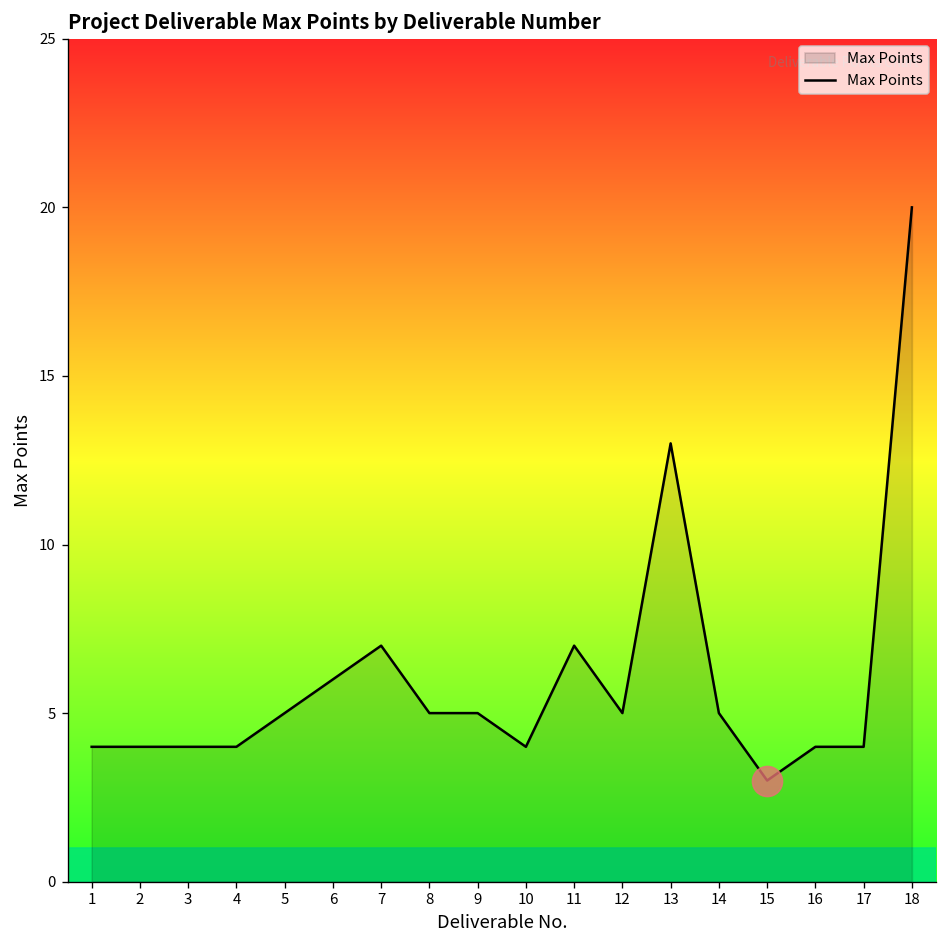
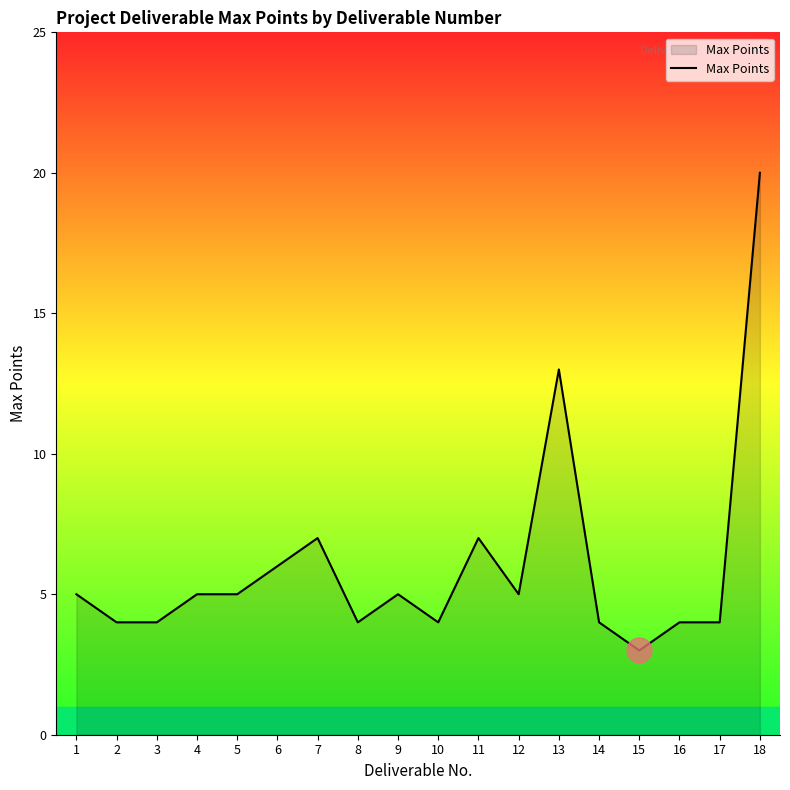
  {
    "Max Points": {
-     "1": 4,
+     "1": 5,
      "2": 4,
      "3": 4,
-     "4": 4,
+     "4": 5,
      "5": 5,
      "6": 6,
      "7": 7,
-     "8": 5,
+     "8": 4,
      "9": 5,
      "10": 4,
      "11": 7,
      "12": 5,
      "13": 13,
-     "14": 5,
+     "14": 4,
      "16": 4,
      "17": 4,
      "18": 20
    }
  }
